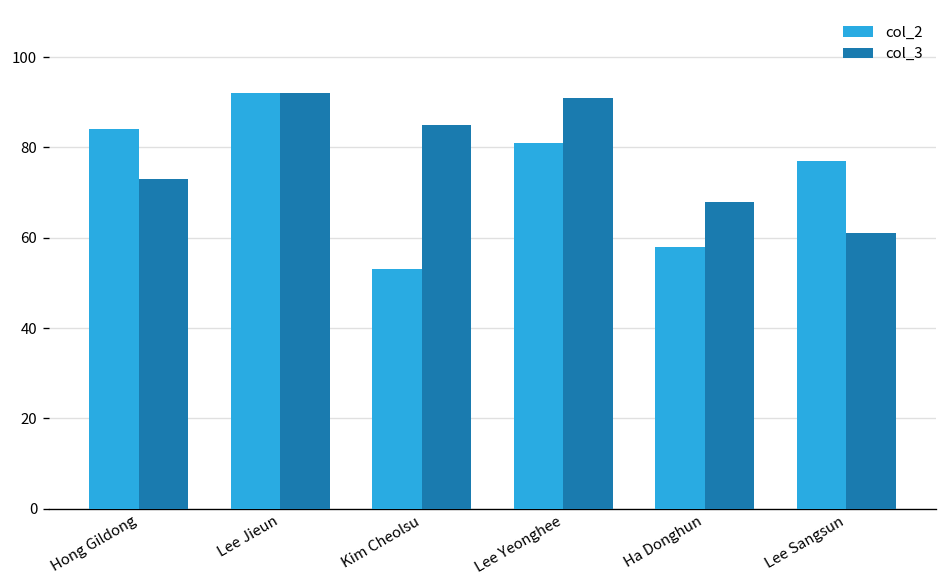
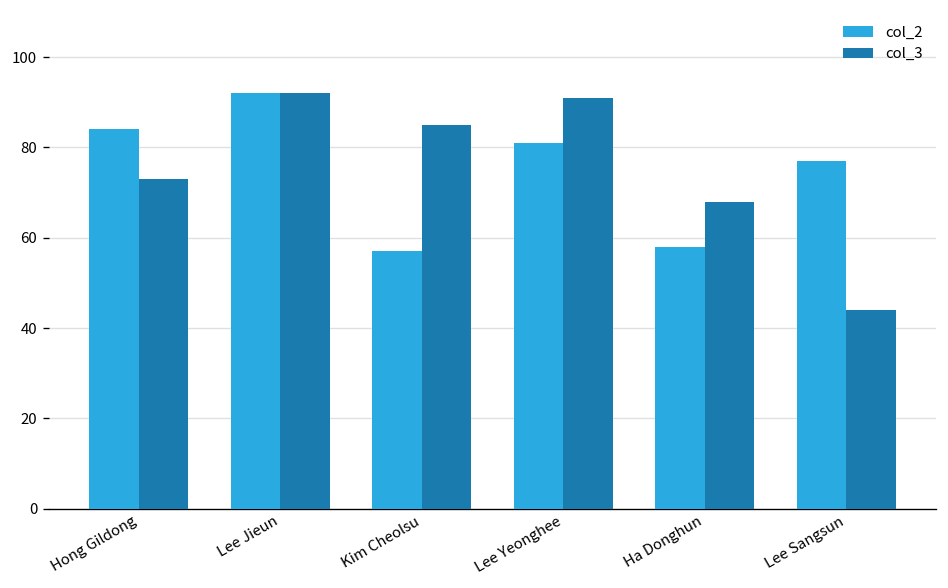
  {
    "col_2": {
      "Hong Gildong": 84,
      "Lee Jieun": 92,
-     "Kim Cheolsu": 53,
+     "Kim Cheolsu": 57,
      "Lee Yeonghee": 81,
      "Ha Donghun": 58,
      "Lee Sangsun": 77
    },
    "col_3": {
      "Hong Gildong": 73,
      "Lee Jieun": 92,
      "Kim Cheolsu": 85,
      "Lee Yeonghee": 91,
      "Ha Donghun": 68,
-     "Lee Sangsun": 61
+     "Lee Sangsun": 44
    }
  }
